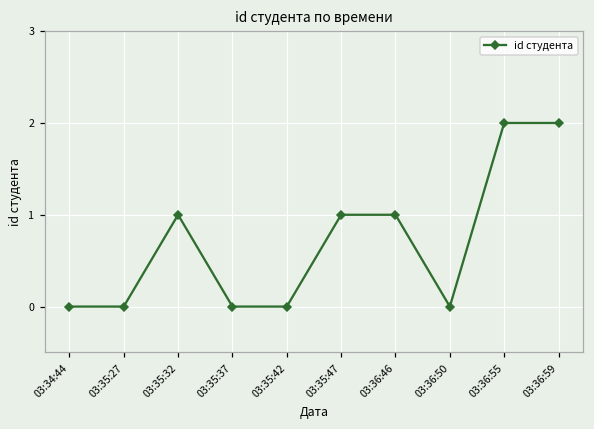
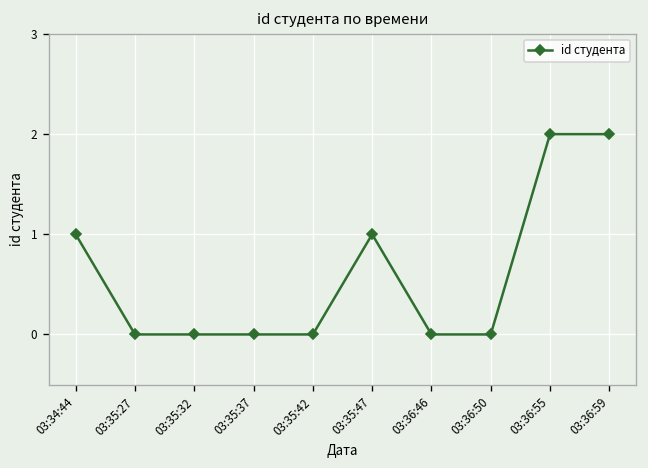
  {
-   "03:34:44": 0,
+   "03:34:44": 1,
    "03:35:27": 0,
-   "03:35:32": 1,
+   "03:35:32": 0,
    "03:35:37": 0,
    "03:35:42": 0,
    "03:35:47": 1,
-   "03:36:46": 1,
+   "03:36:46": 0,
    "03:36:50": 0,
    "03:36:55": 2,
    "03:36:59": 2
  }
